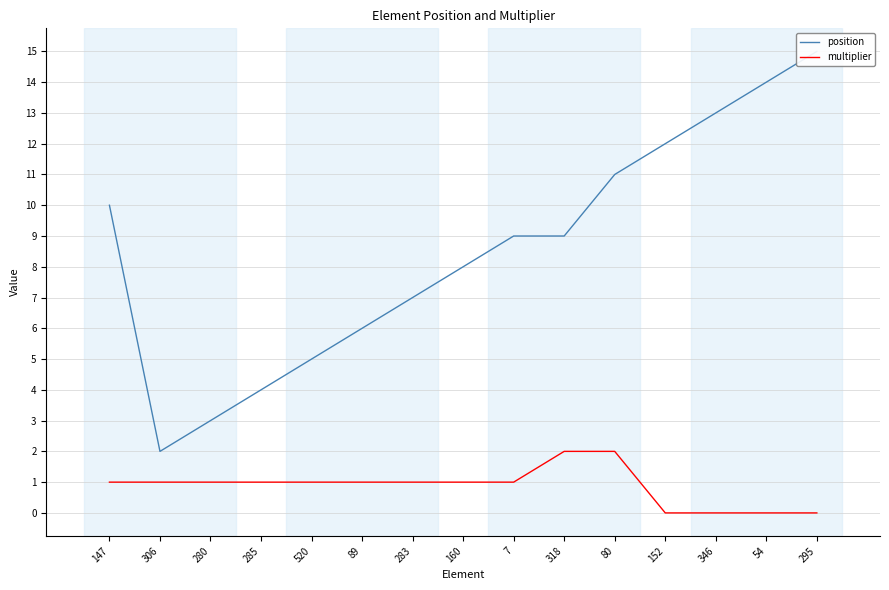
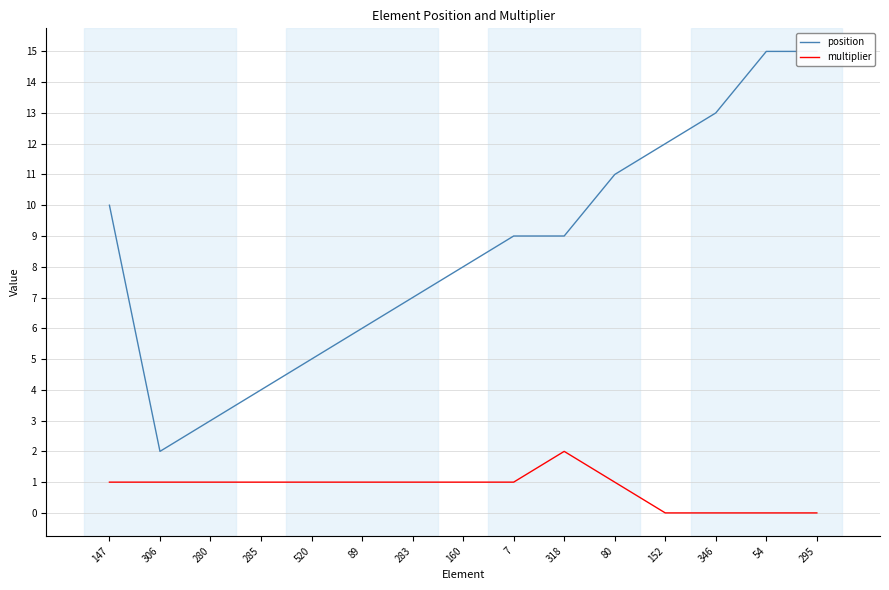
  {
    "position": {
      "147": 10,
      "306": 2,
      "280": 3,
      "285": 4,
      "520": 5,
      "89": 6,
      "283": 7,
      "160": 8,
      "7": 9,
      "318": 9,
      "80": 11,
      "152": 12,
      "346": 13,
-     "54": 14
+     "54": 15
    },
    "multiplier": {
      "147": 1,
      "306": 1,
      "280": 1,
      "285": 1,
      "520": 1,
      "89": 1,
      "283": 1,
      "160": 1,
      "7": 1,
      "318": 2,
-     "80": 2,
+     "80": 1,
      "152": 0,
      "346": 0,
      "54": 0,
      "295": 0
    }
  }
